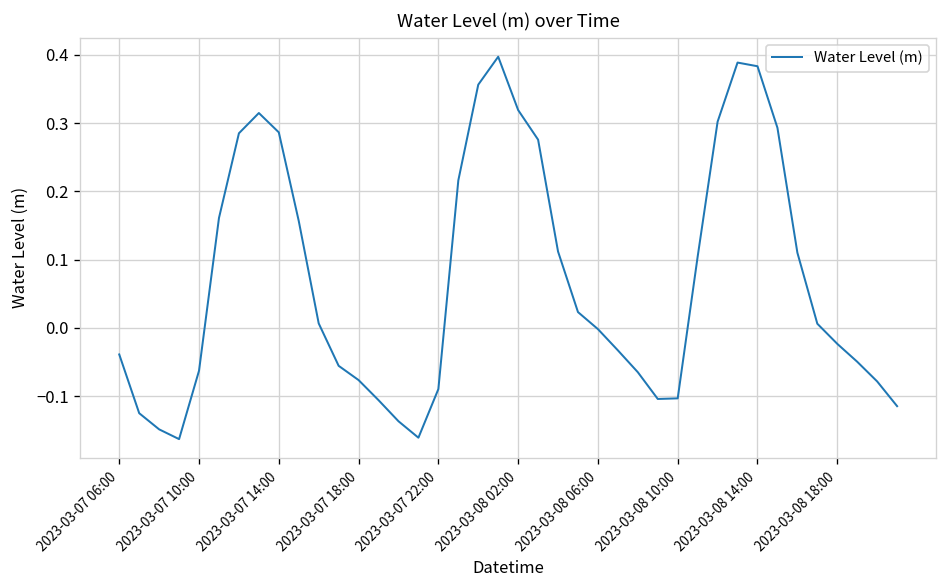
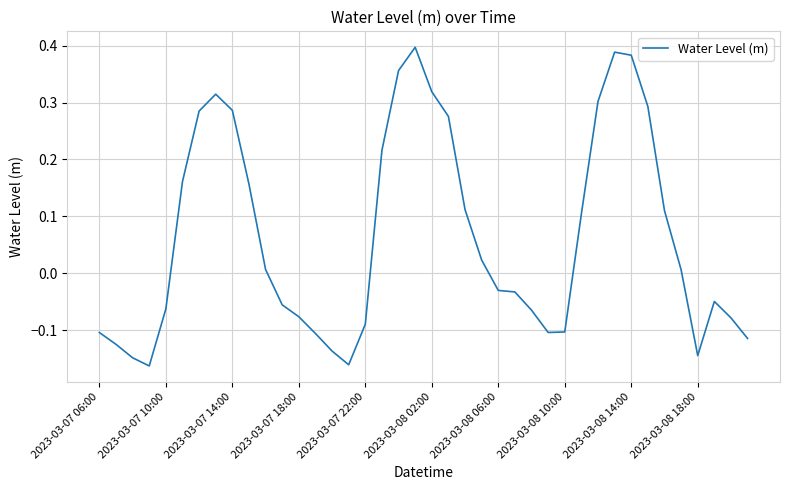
  {
-   "2023-03-07 06:00": -0.04,
+   "2023-03-07 06:00": -0.10,
    "2023-03-07 10:00": -0.06,
    "2023-03-07 14:00": 0.29,
    "2023-03-07 18:00": -0.08,
    "2023-03-07 22:00": -0.09,
    "2023-03-08 02:00": 0.32,
-   "2023-03-08 06:00": 0.00,
+   "2023-03-08 06:00": -0.03,
    "2023-03-08 10:00": -0.10,
    "2023-03-08 14:00": 0.38,
-   "2023-03-08 18:00": -0.02
+   "2023-03-08 18:00": -0.14
  }
